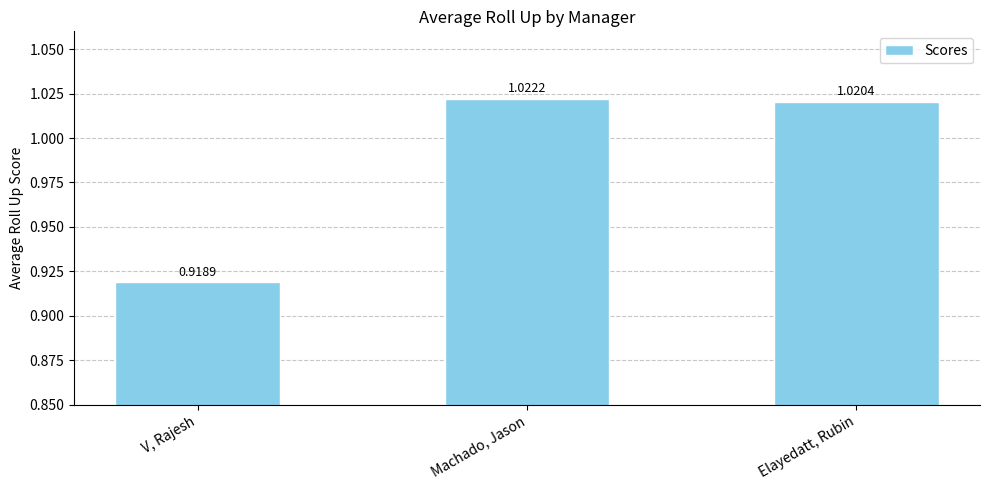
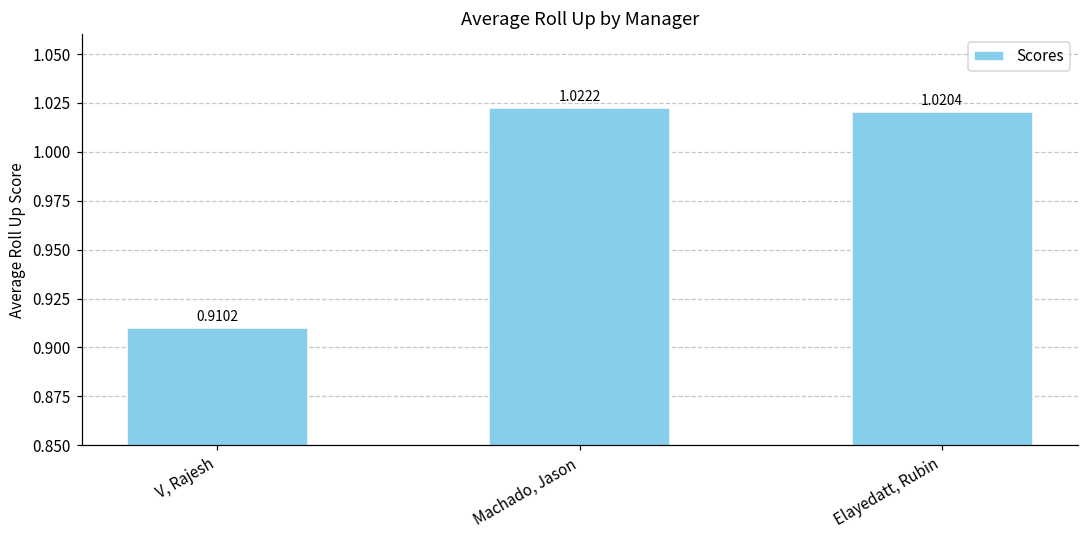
  {
-   "V, Rajesh": 0.9189,
+   "V, Rajesh": 0.9102,
    "Machado, Jason": 1.0222,
    "Elayedatt, Rubin": 1.0204
  }
